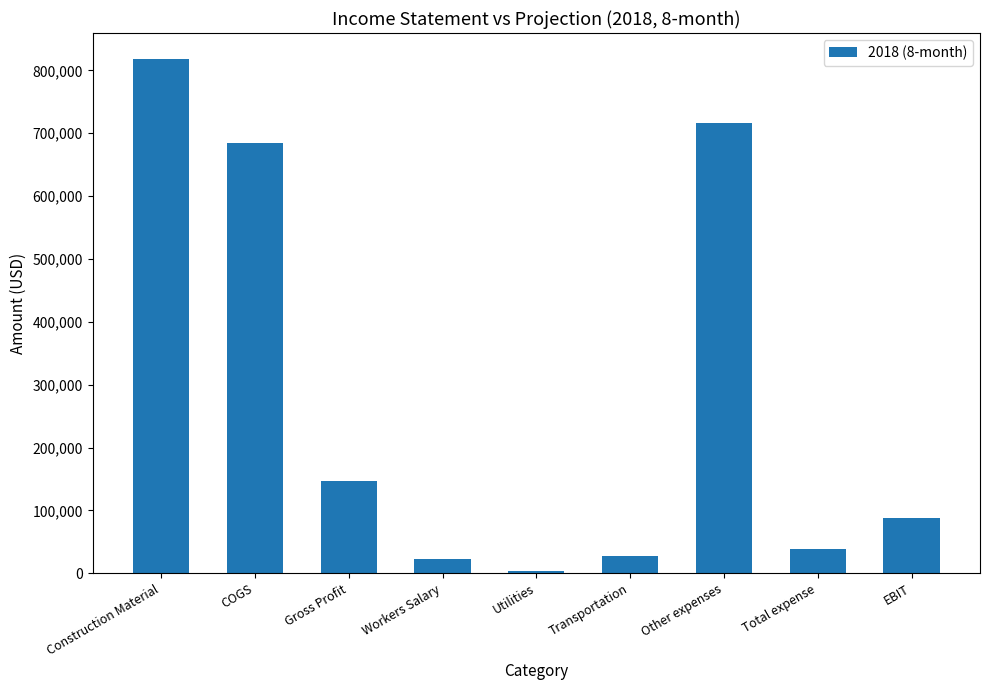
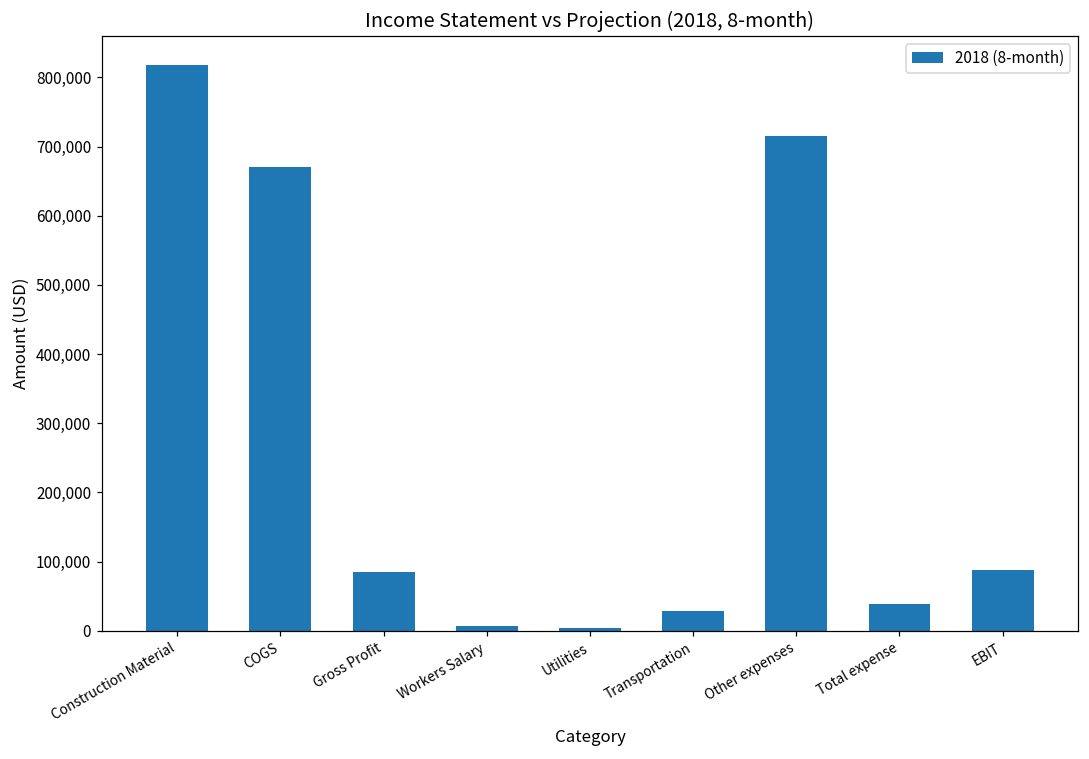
  {
    "Construction Material": "820,000",
-   "COGS": "680,000",
-   "Gross Profit": "150,000",
-   "Workers Salary": "20,000",
+   "COGS": "670,000",
+   "Gross Profit": "80,000",
+   "Workers Salary": "10,000",
    "Utilities": "0",
    "Transportation": "30,000",
    "Other expenses": "720,000",
    "Total expense": "40,000",
    "EBIT": "90,000"
  }
